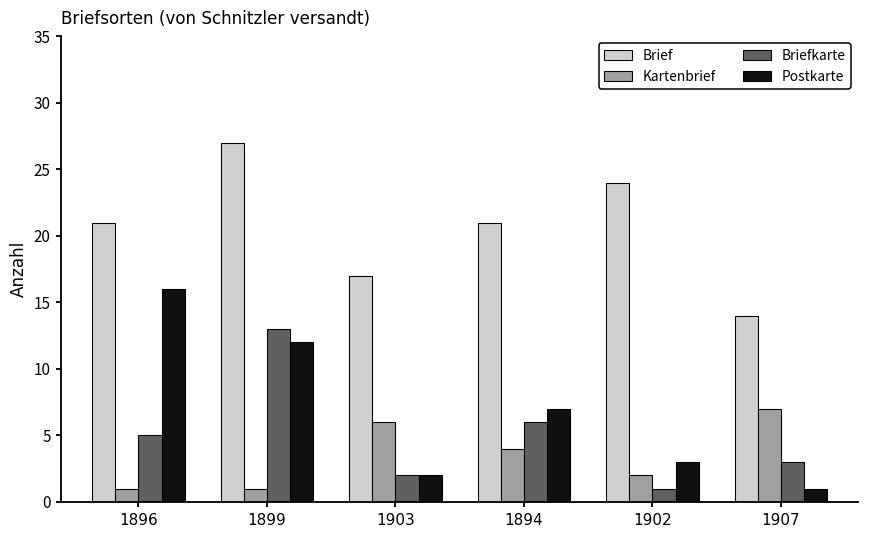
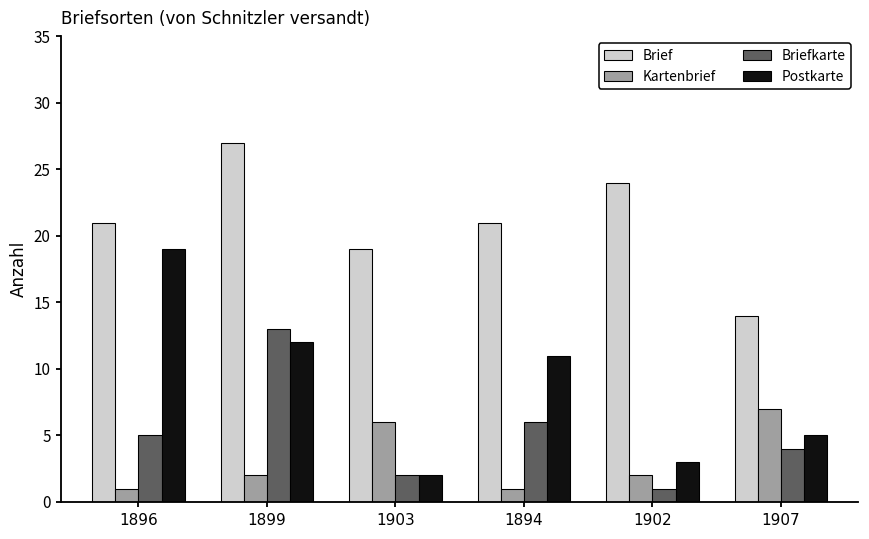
  {
    "Brief": {
      "1896": 21,
      "1899": 27,
-     "1903": 17,
+     "1903": 19,
      "1894": 21,
      "1902": 24,
      "1907": 14
    },
    "Kartenbrief": {
      "1896": 1,
-     "1899": 1,
+     "1899": 2,
      "1903": 6,
-     "1894": 4,
+     "1894": 1,
      "1902": 2,
      "1907": 7
    },
    "Briefkarte": {
      "1896": 5,
      "1899": 13,
      "1903": 2,
      "1894": 6,
      "1902": 1,
-     "1907": 3
+     "1907": 4
    },
    "Postkarte": {
-     "1896": 16,
+     "1896": 19,
      "1899": 12,
      "1903": 2,
-     "1894": 7,
+     "1894": 11,
      "1902": 3,
-     "1907": 1
+     "1907": 5
    }
  }
